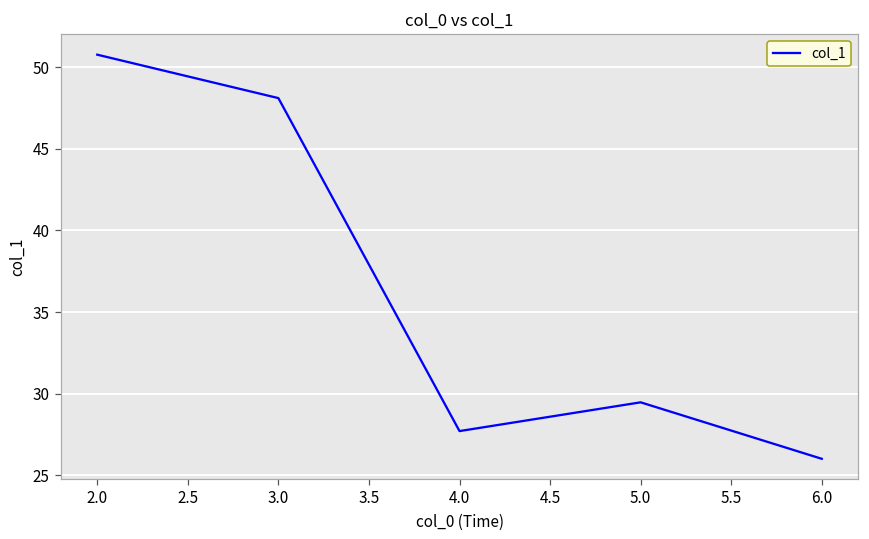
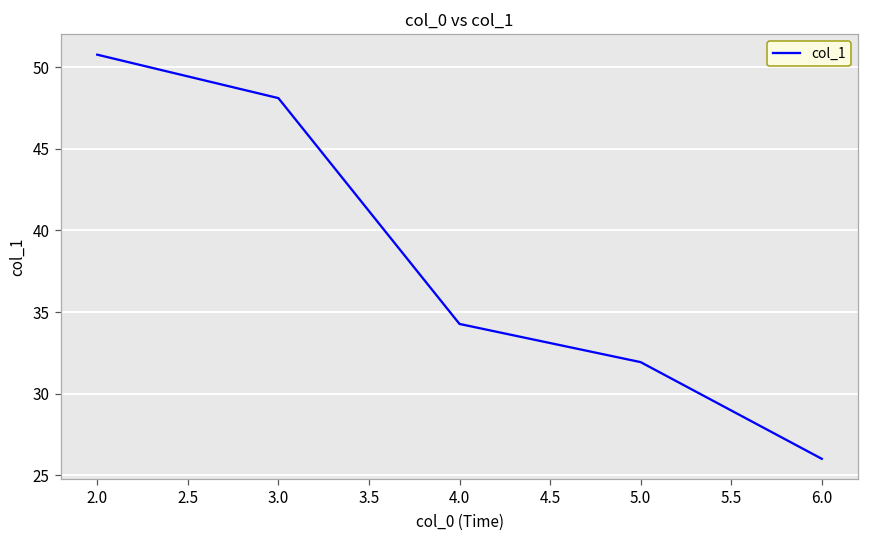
  {
    "2.0": 50.8,
    "3.0": 48.1,
-   "4.0": 27.7,
-   "5.0": 29.5,
+   "4.0": 34.3,
+   "5.0": 31.9,
    "6.0": 26.0
  }
